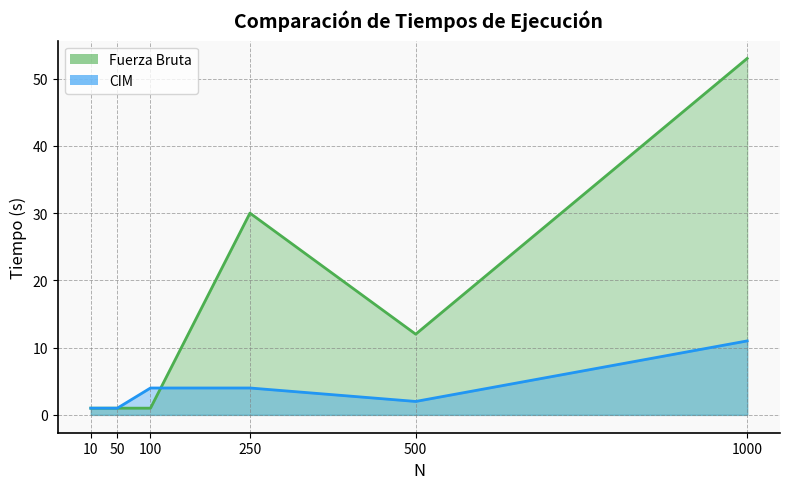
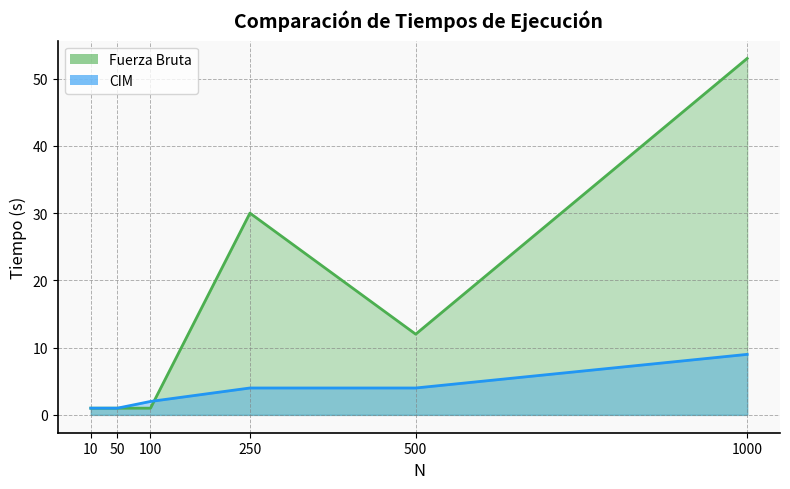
  {
    "Fuerza Bruta": {
      "100": 1,
      "250": 30,
      "500": 12,
      "1000": 53
    },
    "CIM": {
-     "100": 4,
+     "100": 2,
      "250": 4,
-     "500": 2,
-     "1000": 11
+     "500": 4,
+     "1000": 9
    }
  }
